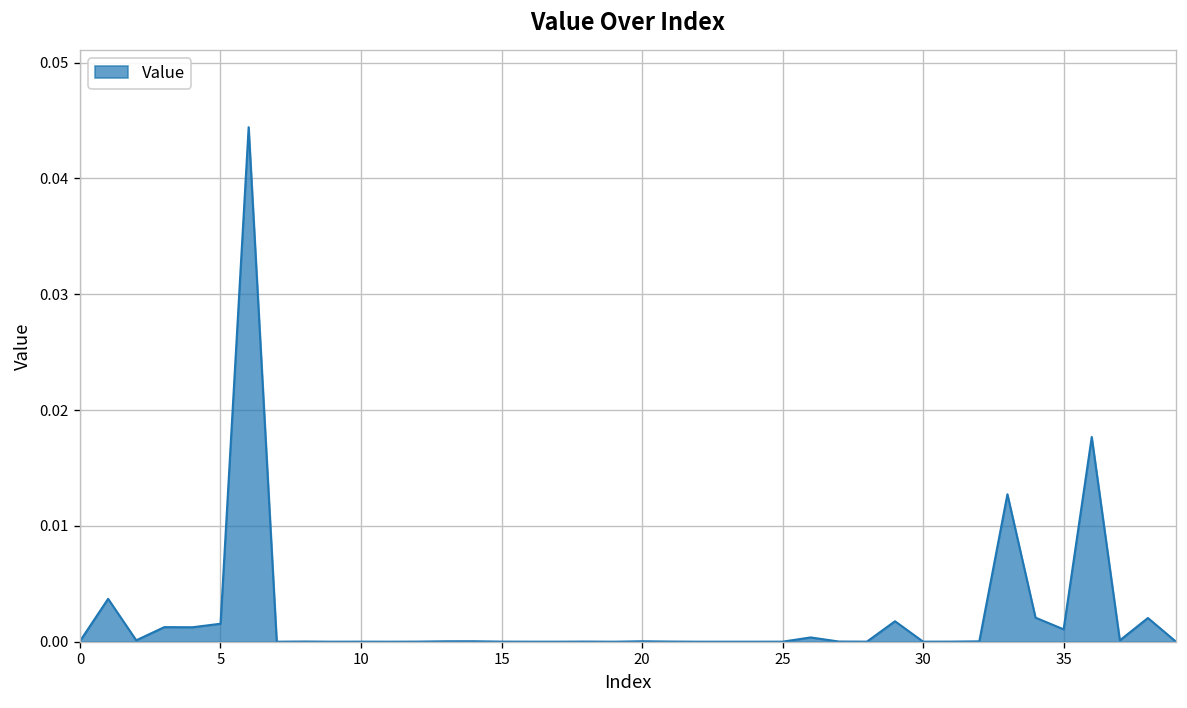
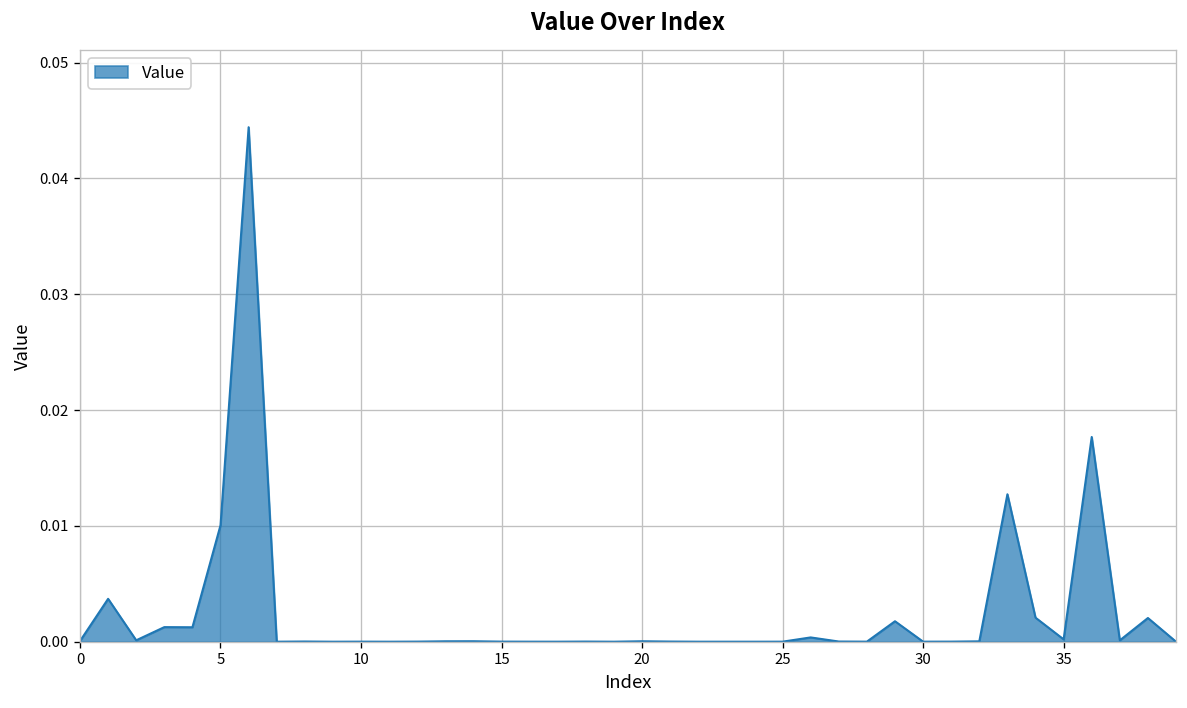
  {
    "0": 0.000,
-   "5": 0.002,
+   "5": 0.010,
    "10": 0.000,
    "15": 0.000,
    "20": 0.000,
    "25": 0.000,
    "30": 0.000,
-   "35": 0.001
+   "35": 0.000
  }
